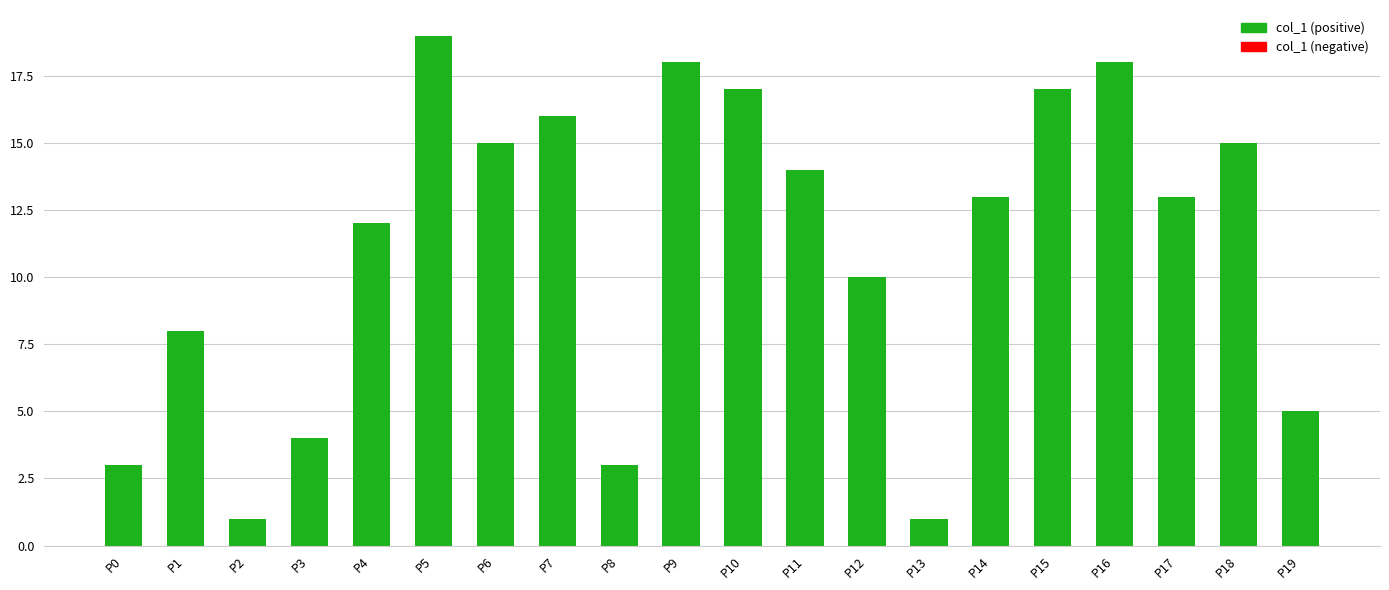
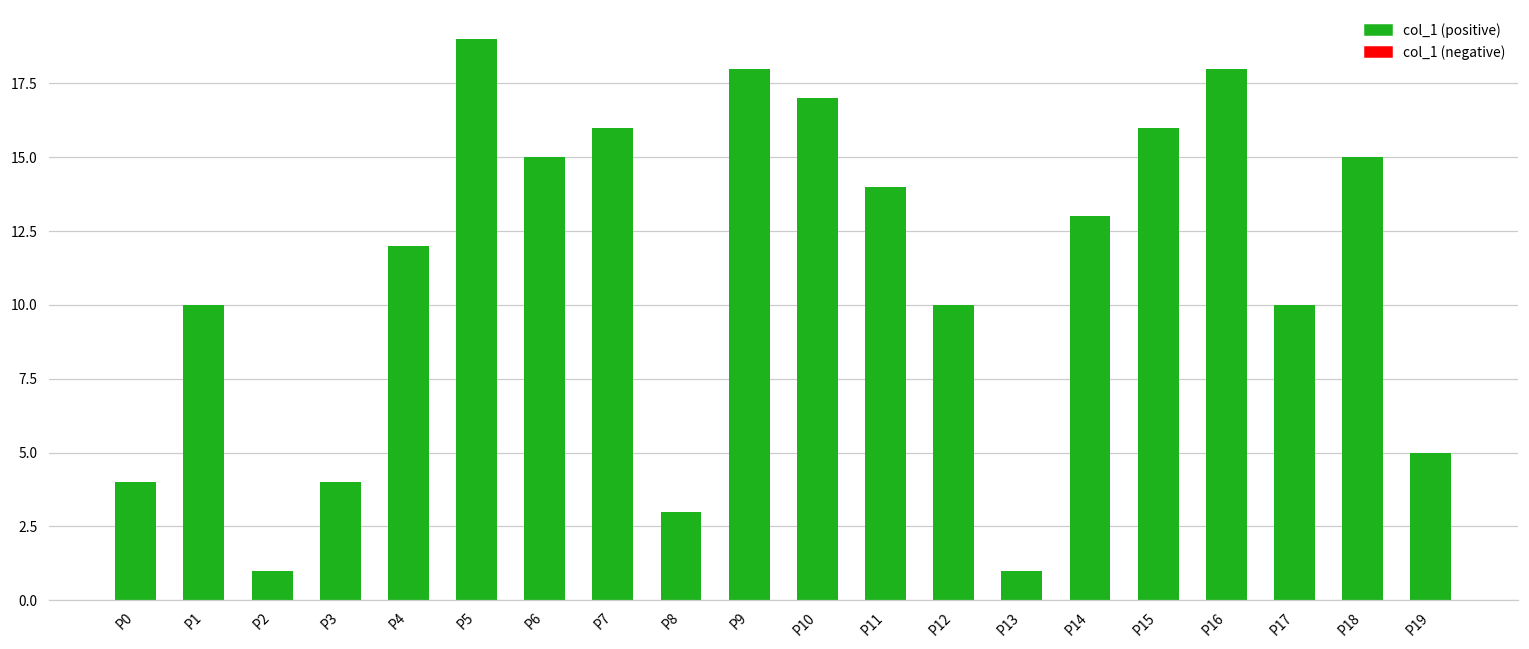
  {
-   "P0": 3,
-   "P1": 8,
+   "P0": 4,
+   "P1": 10,
    "P2": 1,
    "P3": 4,
    "P4": 12,
    "P5": 19,
    "P6": 15,
    "P7": 16,
    "P8": 3,
    "P9": 18,
    "P10": 17,
    "P11": 14,
    "P12": 10,
    "P13": 1,
    "P14": 13,
-   "P15": 17,
+   "P15": 16,
    "P16": 18,
-   "P17": 13,
+   "P17": 10,
    "P18": 15,
    "P19": 5
  }
